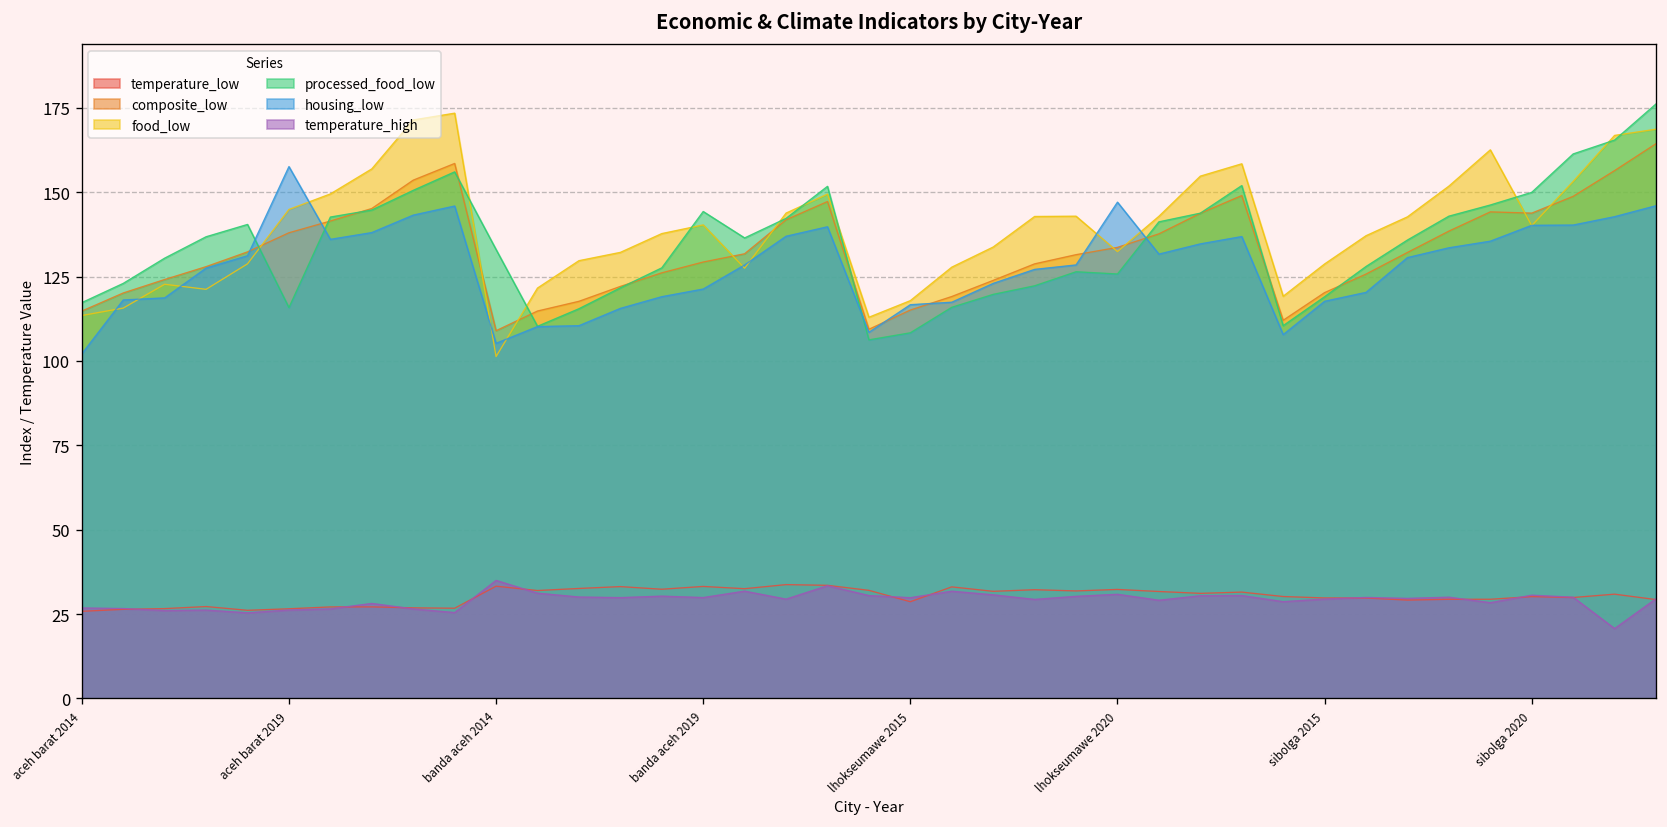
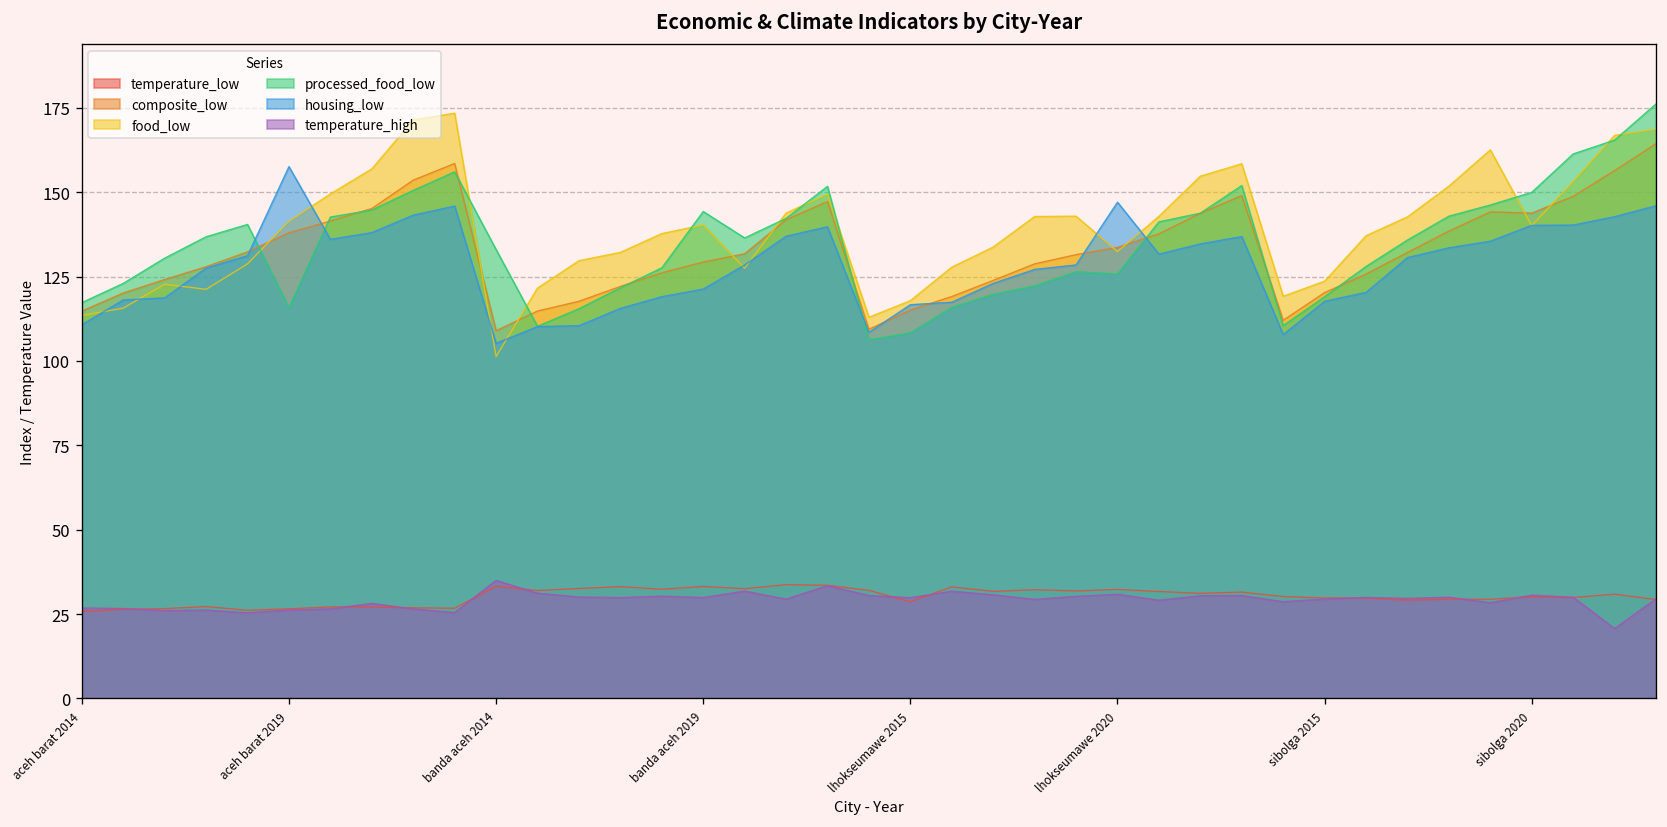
  {
    "food_low": {
      "aceh barat 2014": 113,
-     "aceh barat 2019": 145,
+     "aceh barat 2019": 141,
      "banda aceh 2014": 101,
      "banda aceh 2019": 140,
      "lhokseumawe 2015": 118,
      "lhokseumawe 2020": 132,
-     "sibolga 2015": 129
+     "sibolga 2015": 124
    },
    "processed_food_low": {
      "aceh barat 2014": 117,
      "aceh barat 2019": 116,
      "banda aceh 2014": 133,
      "banda aceh 2019": 144,
      "lhokseumawe 2015": 108,
      "lhokseumawe 2020": 126,
      "sibolga 2015": 119,
      "sibolga 2020": 150
    },
    "housing_low": {
-     "aceh barat 2014": 102,
+     "aceh barat 2014": 111,
      "aceh barat 2019": 158,
      "banda aceh 2014": 105,
      "banda aceh 2019": 121,
      "lhokseumawe 2015": 117,
      "lhokseumawe 2020": 147,
      "sibolga 2015": 118
    },
    "temperature_high": {
      "aceh barat 2014": 27,
      "banda aceh 2014": 35,
      "banda aceh 2019": 30,
      "lhokseumawe 2015": 30,
      "lhokseumawe 2020": 31
    }
  }
